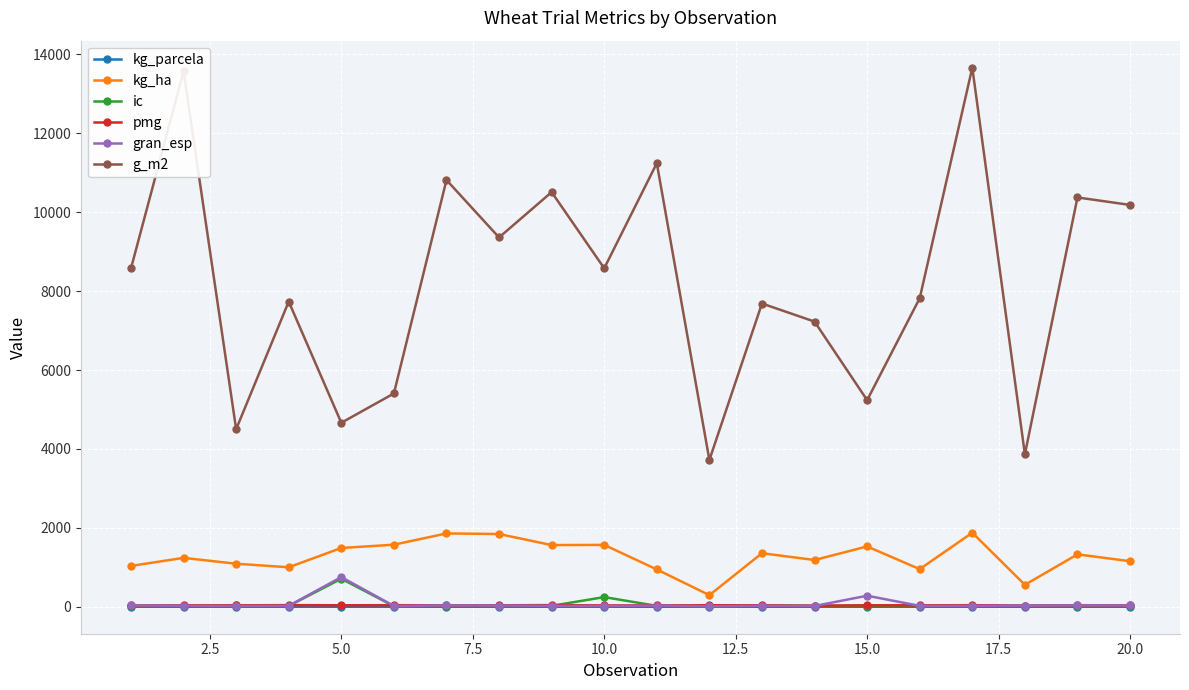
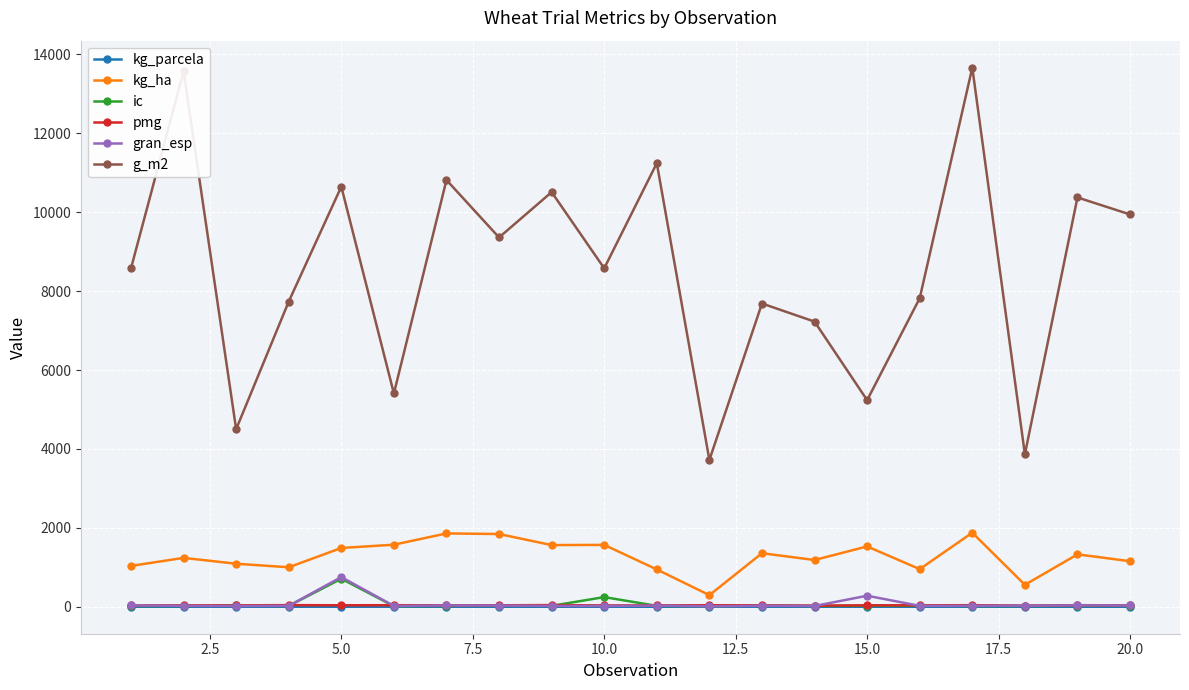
  {
    "kg_ha": {
      "5.0": 1500,
      "10.0": 1600,
      "15.0": 1500,
      "20.0": 1200
    },
    "ic": {
      "10.0": 200
    },
    "gran_esp": {
      "15.0": 300
    },
    "g_m2": {
-     "5.0": 4700,
+     "5.0": 10600,
      "10.0": 8600,
      "15.0": 5200,
-     "20.0": 10200
+     "20.0": 9900
    }
  }
